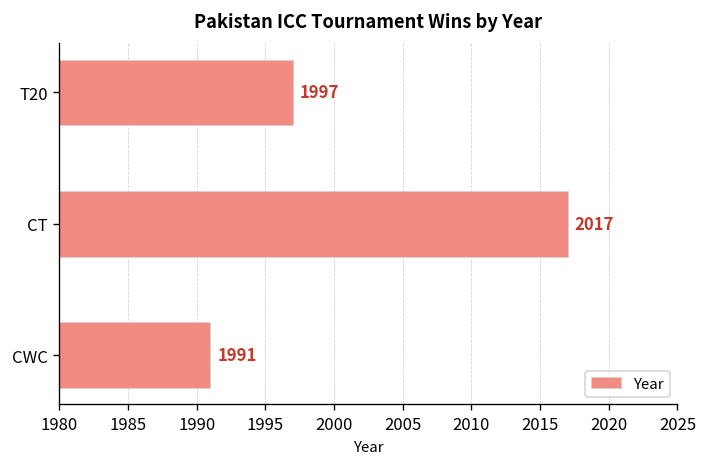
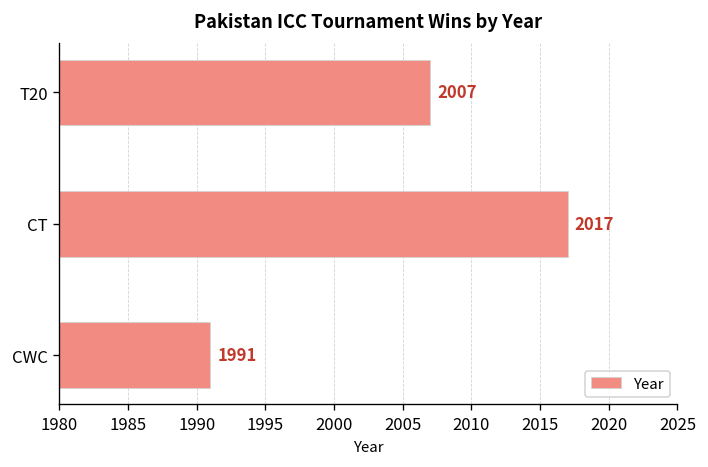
  {
-   "T20": 1997,
+   "T20": 2007,
    "CT": 2017,
    "CWC": 1991
  }
